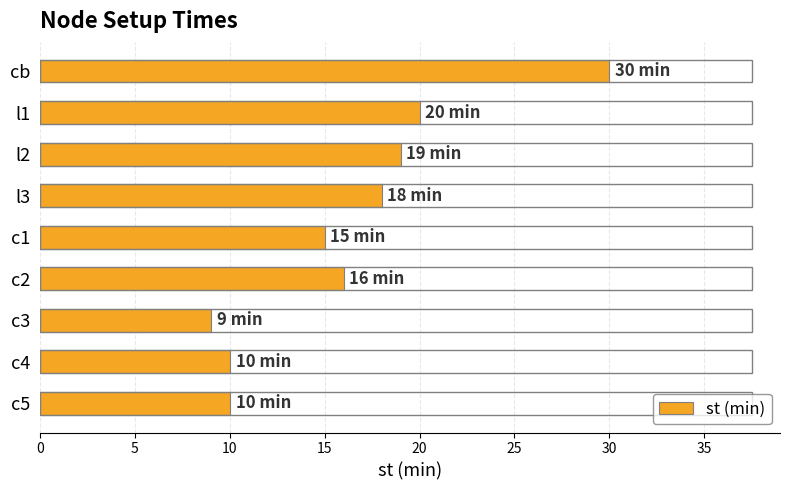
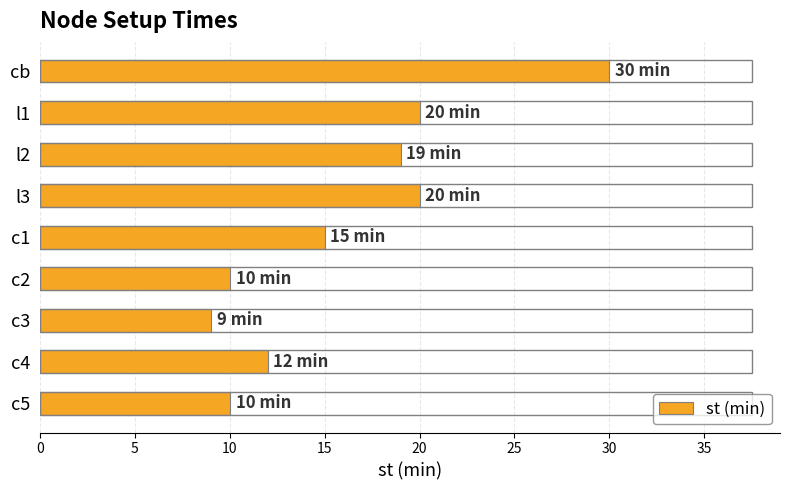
  {
    "cb": 30,
    "l1": 20,
    "l2": 19,
-   "l3": 18,
+   "l3": 20,
    "c1": 15,
-   "c2": 16,
+   "c2": 10,
    "c3": 9,
-   "c4": 10,
+   "c4": 12,
    "c5": 10
  }
